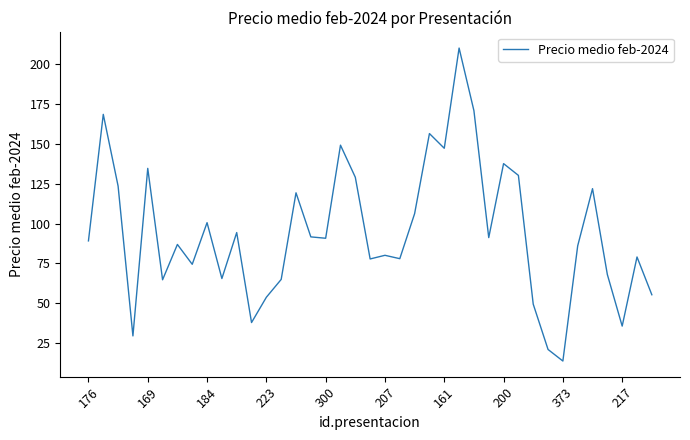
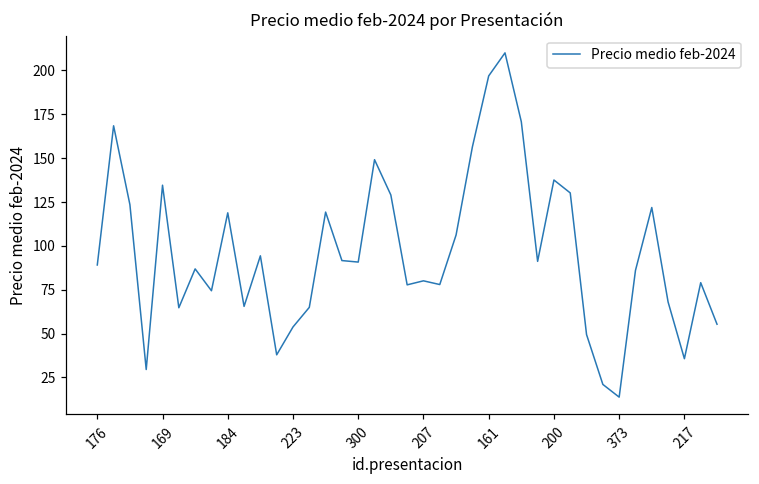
  {
    "176": 89,
    "169": 135,
-   "184": 101,
+   "184": 119,
    "223": 54,
    "300": 91,
    "207": 80,
-   "161": 147,
+   "161": 197,
    "200": 138,
    "373": 14,
    "217": 36
  }
